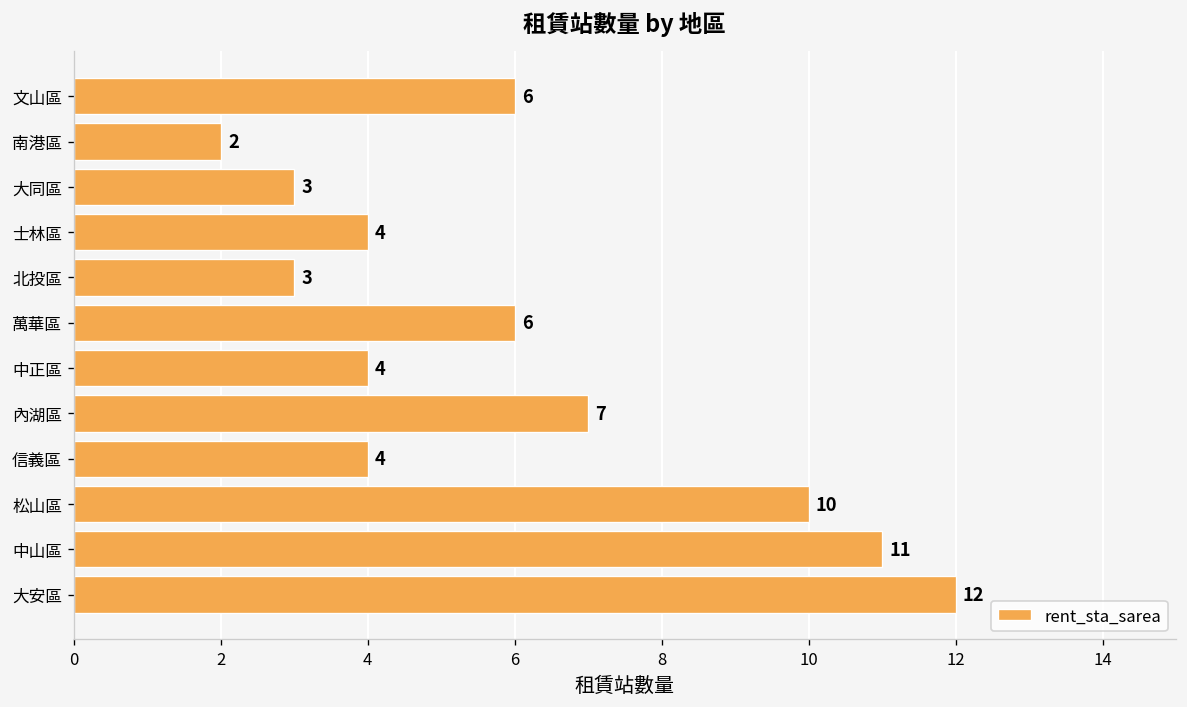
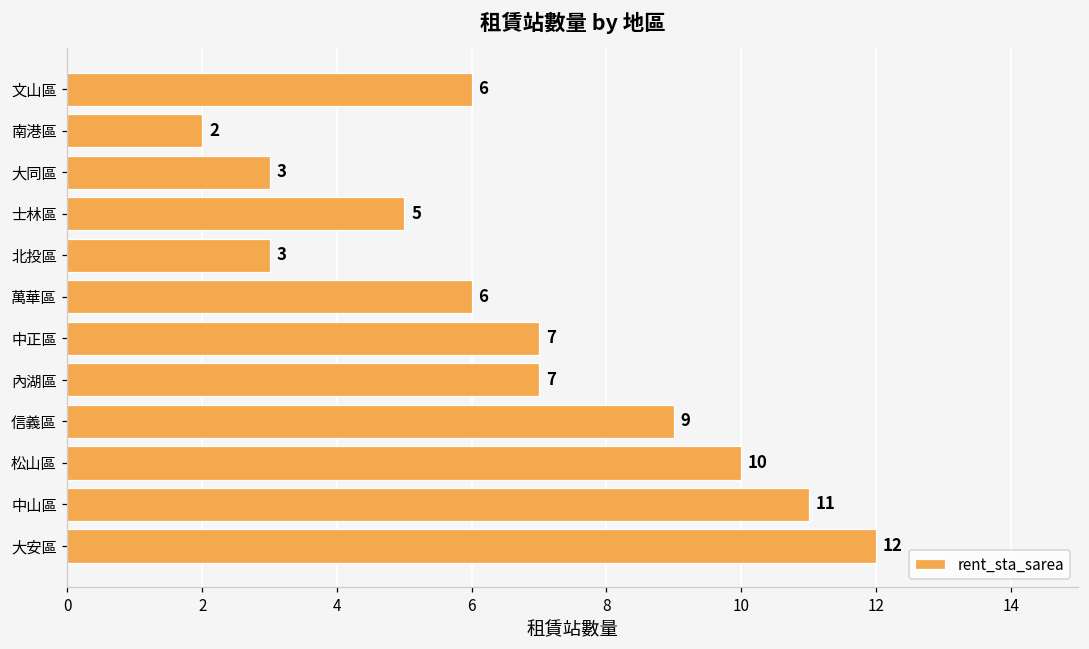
  {
    "文山區": 6,
    "南港區": 2,
    "大同區": 3,
-   "士林區": 4,
+   "士林區": 5,
    "北投區": 3,
    "萬華區": 6,
-   "中正區": 4,
+   "中正區": 7,
    "內湖區": 7,
-   "信義區": 4,
+   "信義區": 9,
    "松山區": 10,
    "中山區": 11,
    "大安區": 12
  }
